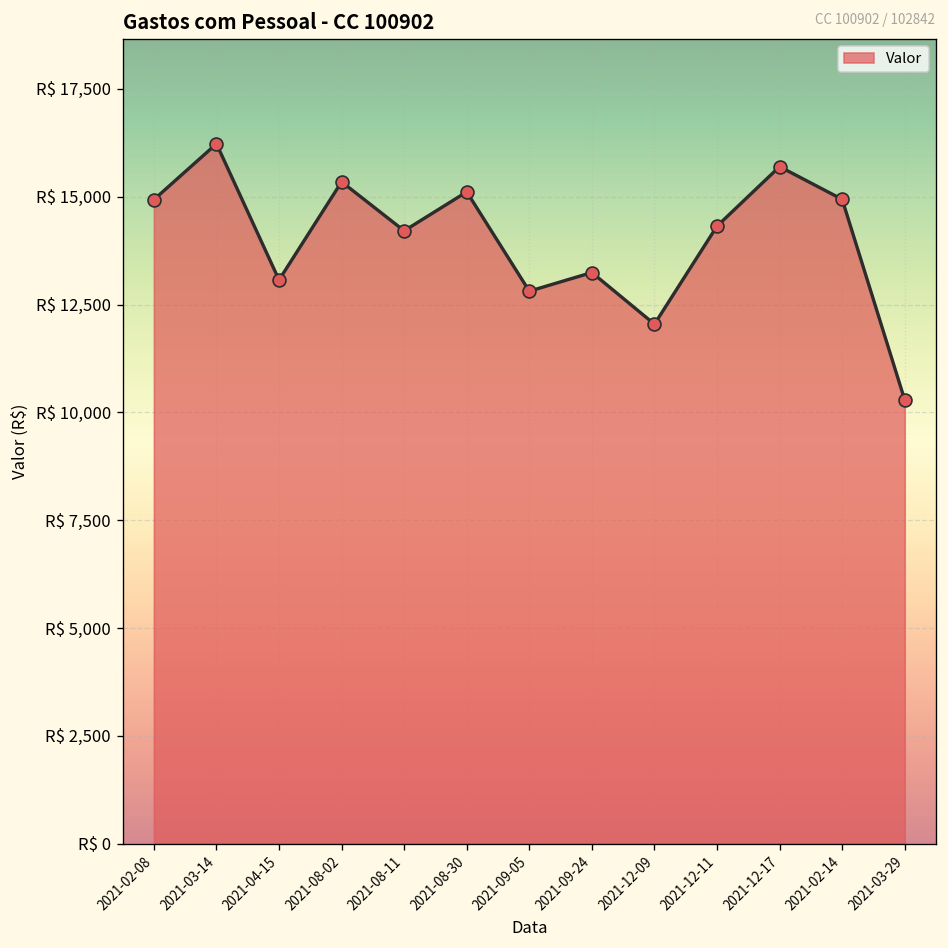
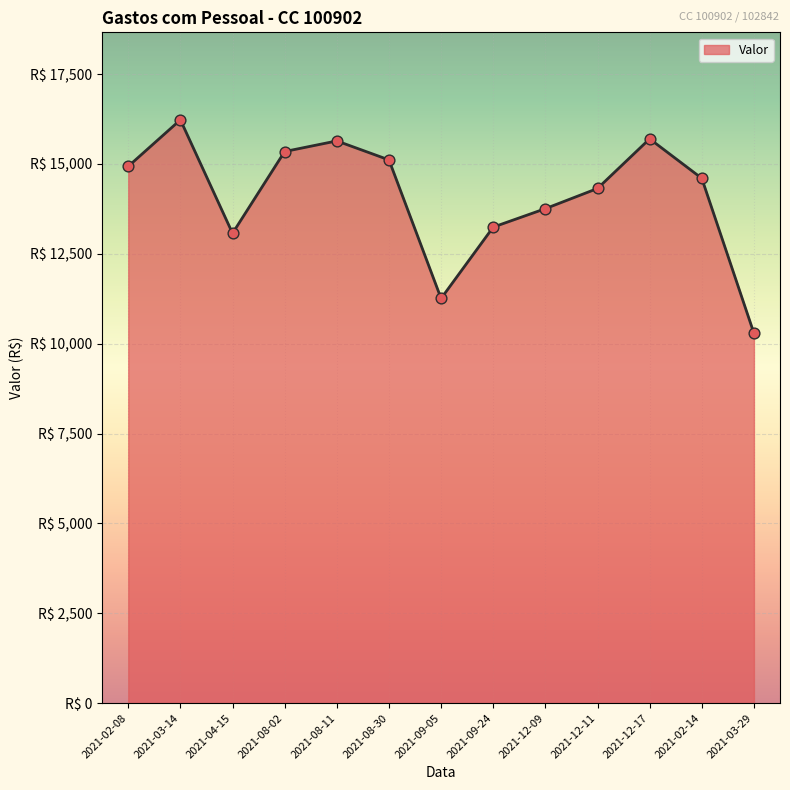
  {
    "2021-02-08": "R$ 14,900",
    "2021-03-14": "R$ 16,200",
    "2021-04-15": "R$ 13,100",
    "2021-08-02": "R$ 15,300",
-   "2021-08-11": "R$ 14,200",
+   "2021-08-11": "R$ 15,600",
    "2021-08-30": "R$ 15,100",
-   "2021-09-05": "R$ 12,800",
+   "2021-09-05": "R$ 11,300",
    "2021-09-24": "R$ 13,200",
-   "2021-12-09": "R$ 12,000",
+   "2021-12-09": "R$ 13,800",
    "2021-12-11": "R$ 14,300",
    "2021-12-17": "R$ 15,700",
-   "2021-02-14": "R$ 14,900",
+   "2021-02-14": "R$ 14,600",
    "2021-03-29": "R$ 10,300"
  }
